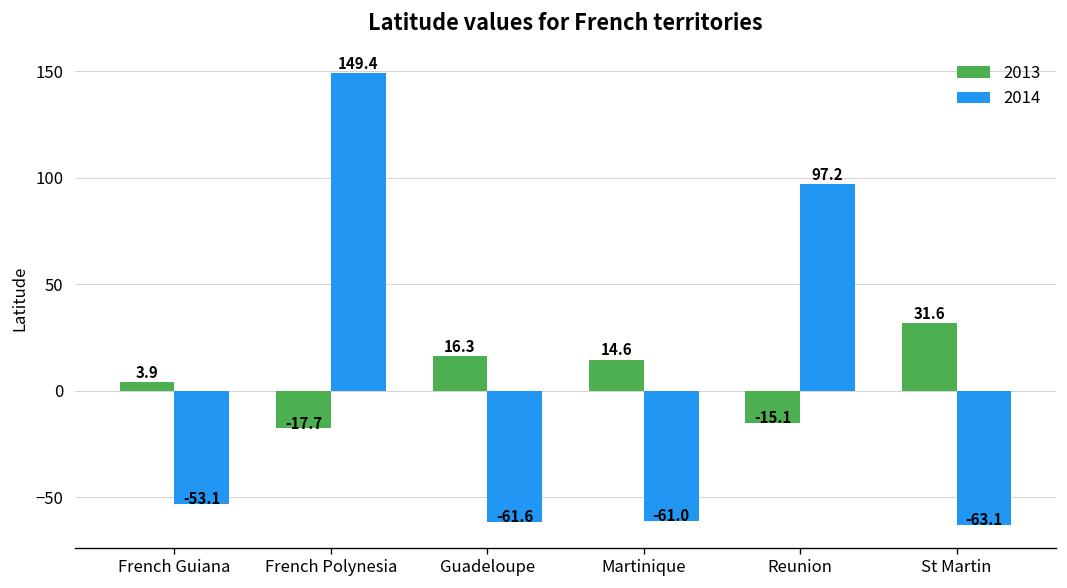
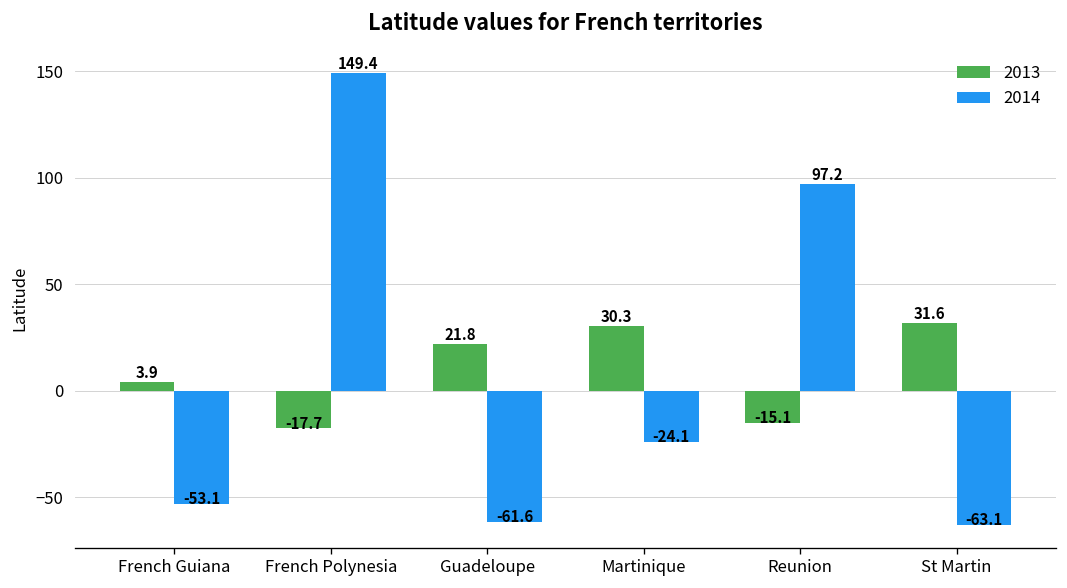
  {
    "2013": {
      "French Guiana": 3.9,
      "French Polynesia": -17.7,
-     "Guadeloupe": 16.3,
-     "Martinique": 14.6,
+     "Guadeloupe": 21.8,
+     "Martinique": 30.3,
      "Reunion": -15.1,
      "St Martin": 31.6
    },
    "2014": {
      "French Guiana": -53.1,
      "French Polynesia": 149.4,
      "Guadeloupe": -61.6,
-     "Martinique": -61.0,
+     "Martinique": -24.1,
      "Reunion": 97.2,
      "St Martin": -63.1
    }
  }
